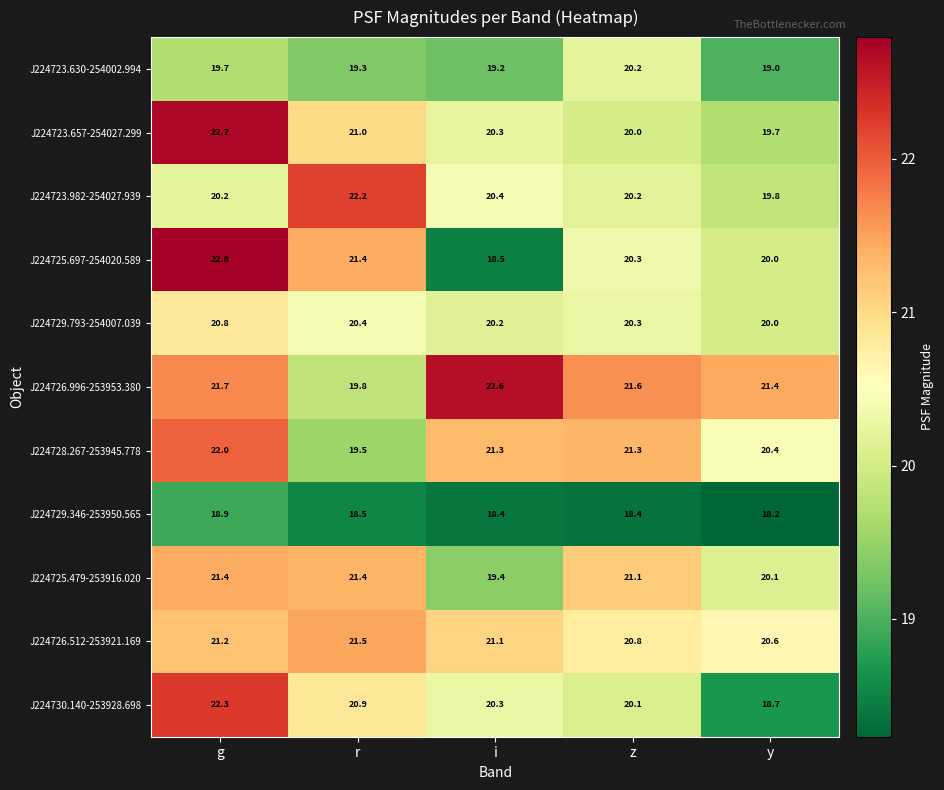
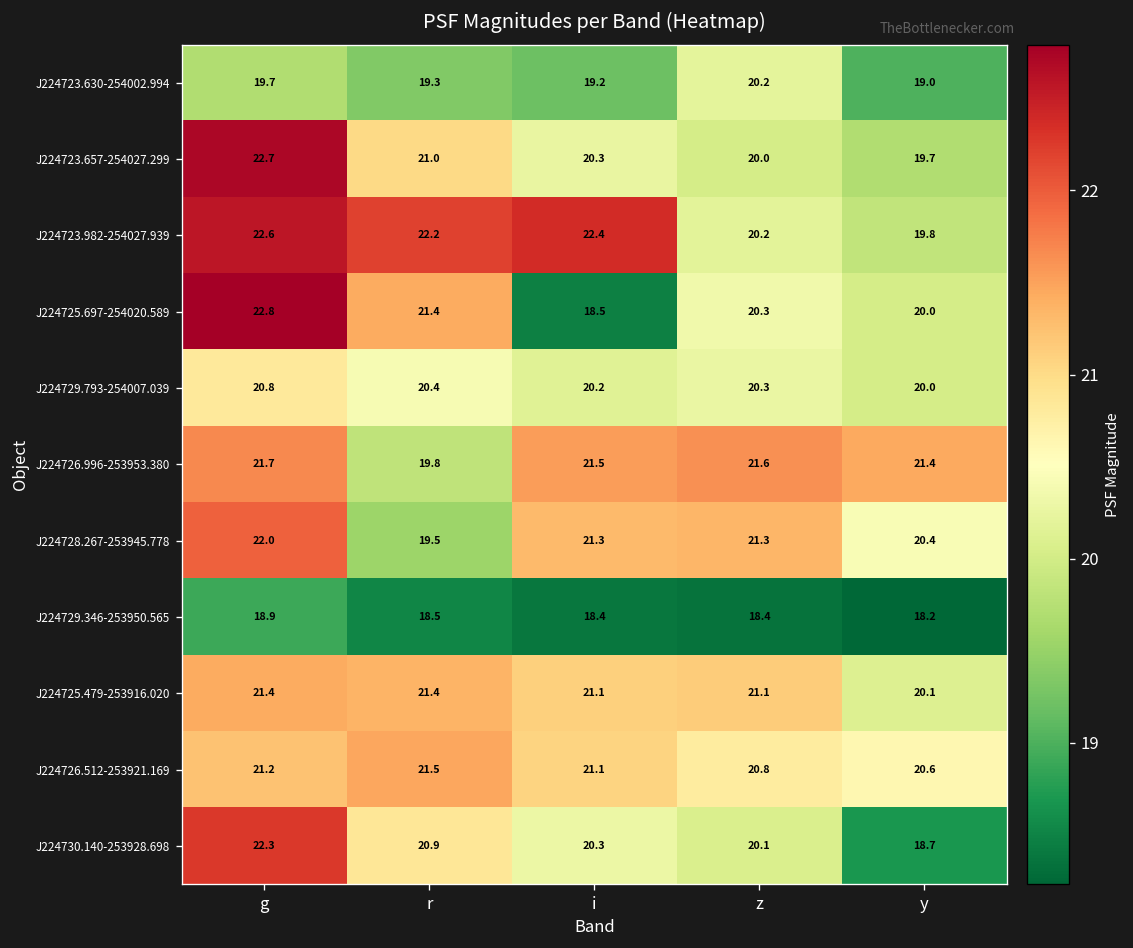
  {
    "J224723.630-254002.994": {
      "g": 19.7,
      "r": 19.3,
      "i": 19.2,
      "z": 20.2,
      "y": 19.0
    },
    "J224723.657-254027.299": {
      "g": 22.7,
      "r": 21.0,
      "i": 20.3,
      "z": 20.0,
      "y": 19.7
    },
    "J224723.982-254027.939": {
-     "g": 20.2,
+     "g": 22.6,
      "r": 22.2,
-     "i": 20.4,
+     "i": 22.4,
      "z": 20.2,
      "y": 19.8
    },
    "J224725.697-254020.589": {
      "g": 22.8,
      "r": 21.4,
      "i": 18.5,
      "z": 20.3,
      "y": 20.0
    },
    "J224729.793-254007.039": {
      "g": 20.8,
      "r": 20.4,
      "i": 20.2,
      "z": 20.3,
      "y": 20.0
    },
    "J224726.996-253953.380": {
      "g": 21.7,
      "r": 19.8,
-     "i": 22.6,
+     "i": 21.5,
      "z": 21.6,
      "y": 21.4
    },
    "J224728.267-253945.778": {
      "g": 22.0,
      "r": 19.5,
      "i": 21.3,
      "z": 21.3,
      "y": 20.4
    },
    "J224729.346-253950.565": {
      "g": 18.9,
      "r": 18.5,
      "i": 18.4,
      "z": 18.4,
      "y": 18.2
    },
    "J224725.479-253916.020": {
      "g": 21.4,
      "r": 21.4,
-     "i": 19.4,
+     "i": 21.1,
      "z": 21.1,
      "y": 20.1
    },
    "J224726.512-253921.169": {
      "g": 21.2,
      "r": 21.5,
      "i": 21.1,
      "z": 20.8,
      "y": 20.6
    },
    "J224730.140-253928.698": {
      "g": 22.3,
      "r": 20.9,
      "i": 20.3,
      "z": 20.1,
      "y": 18.7
    }
  }
